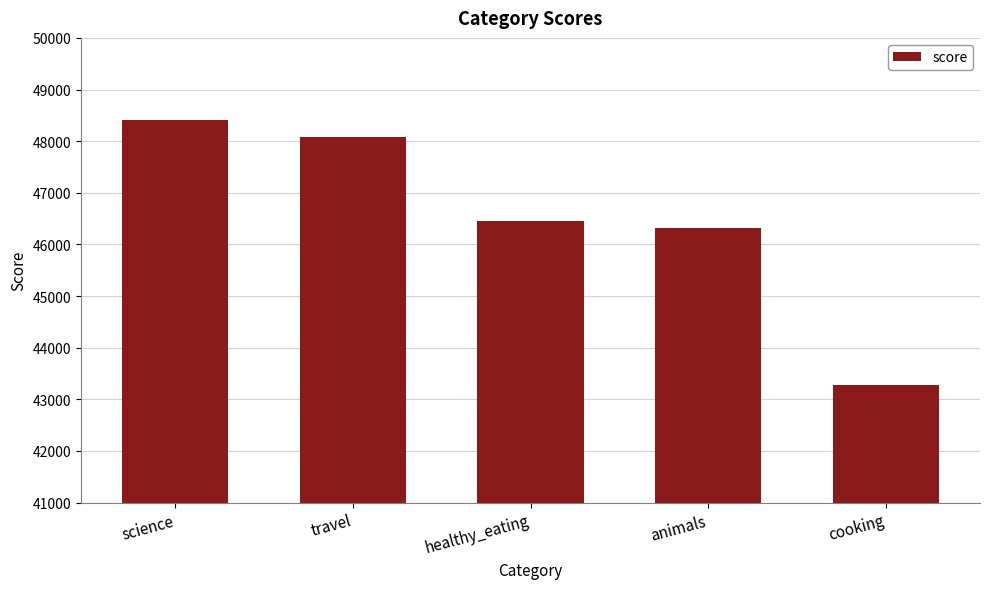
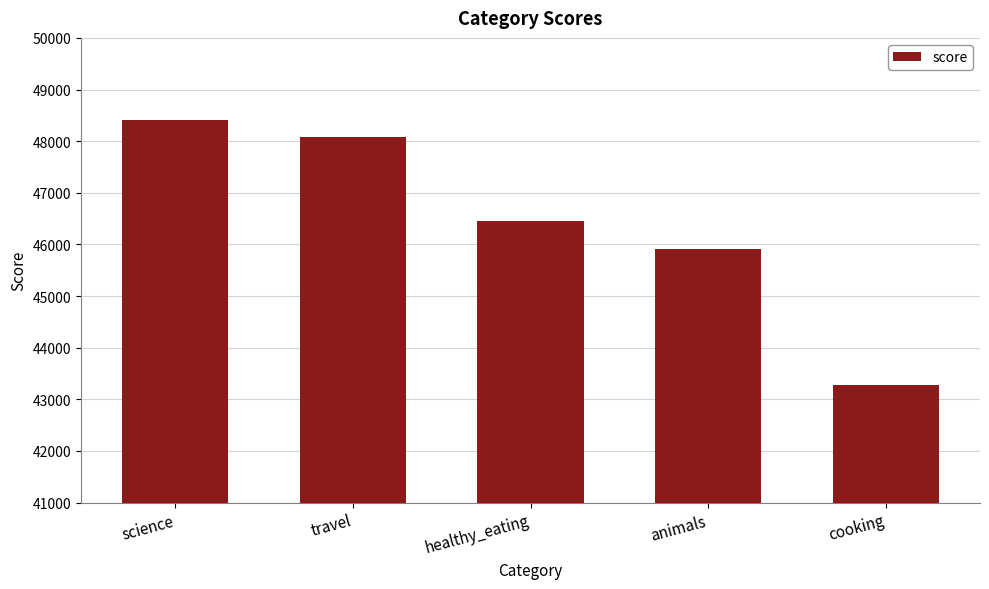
  {
    "science": 48400,
    "travel": 48100,
    "healthy_eating": 46400,
-   "animals": 46300,
+   "animals": 45900,
    "cooking": 43300
  }
